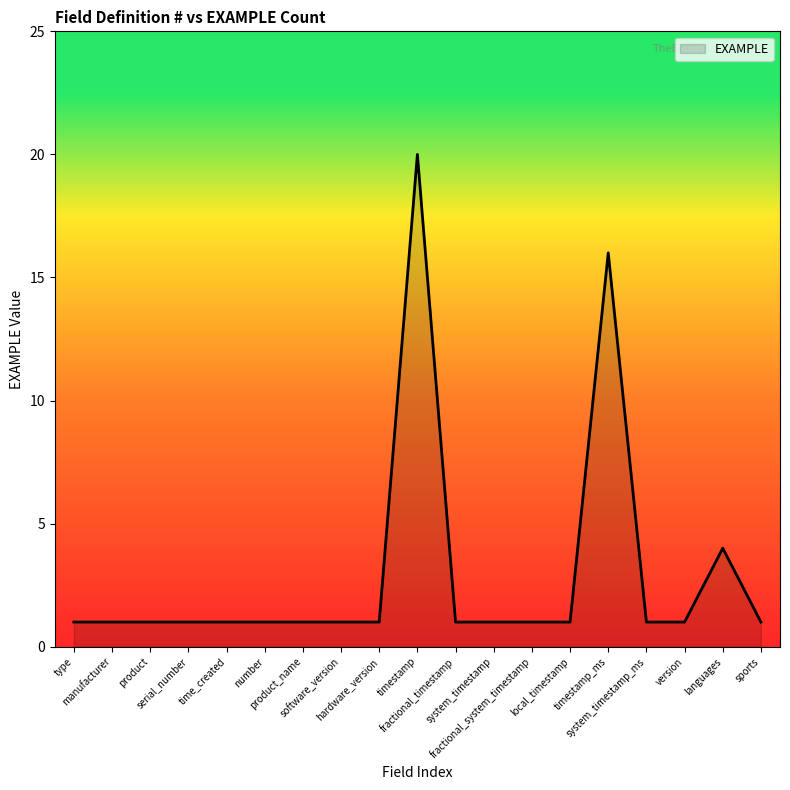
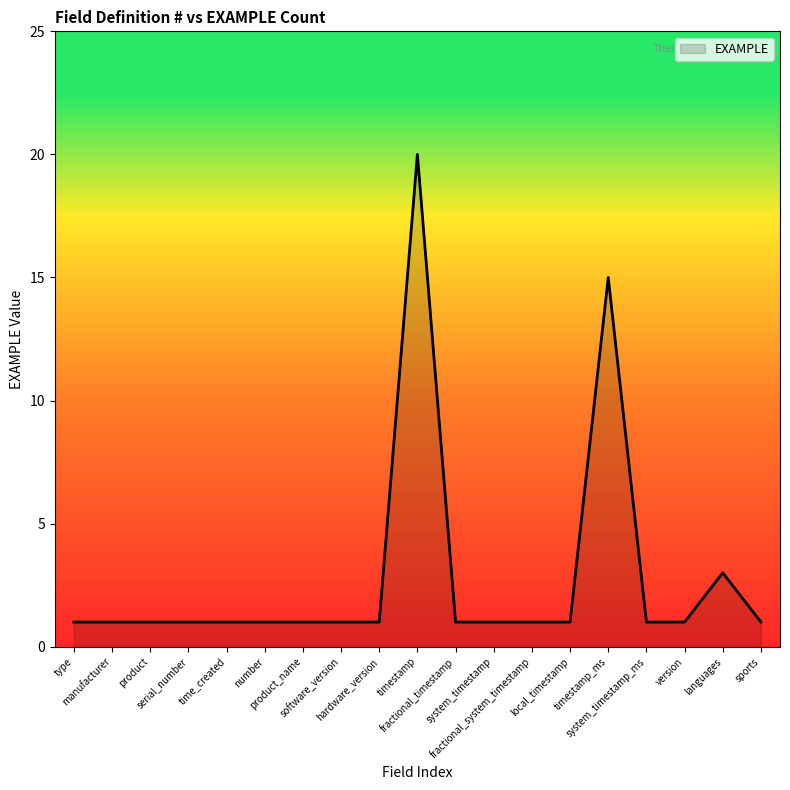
  {
    "type": 1,
    "manufacturer": 1,
    "product": 1,
    "serial_number": 1,
    "time_created": 1,
    "number": 1,
    "product_name": 1,
    "software_version": 1,
    "hardware_version": 1,
    "timestamp": 20,
    "fractional_timestamp": 1,
    "system_timestamp": 1,
    "fractional_system_timestamp": 1,
    "local_timestamp": 1,
-   "timestamp_ms": 16,
+   "timestamp_ms": 15,
    "system_timestamp_ms": 1,
    "version": 1,
-   "languages": 4,
+   "languages": 3,
    "sports": 1
  }
